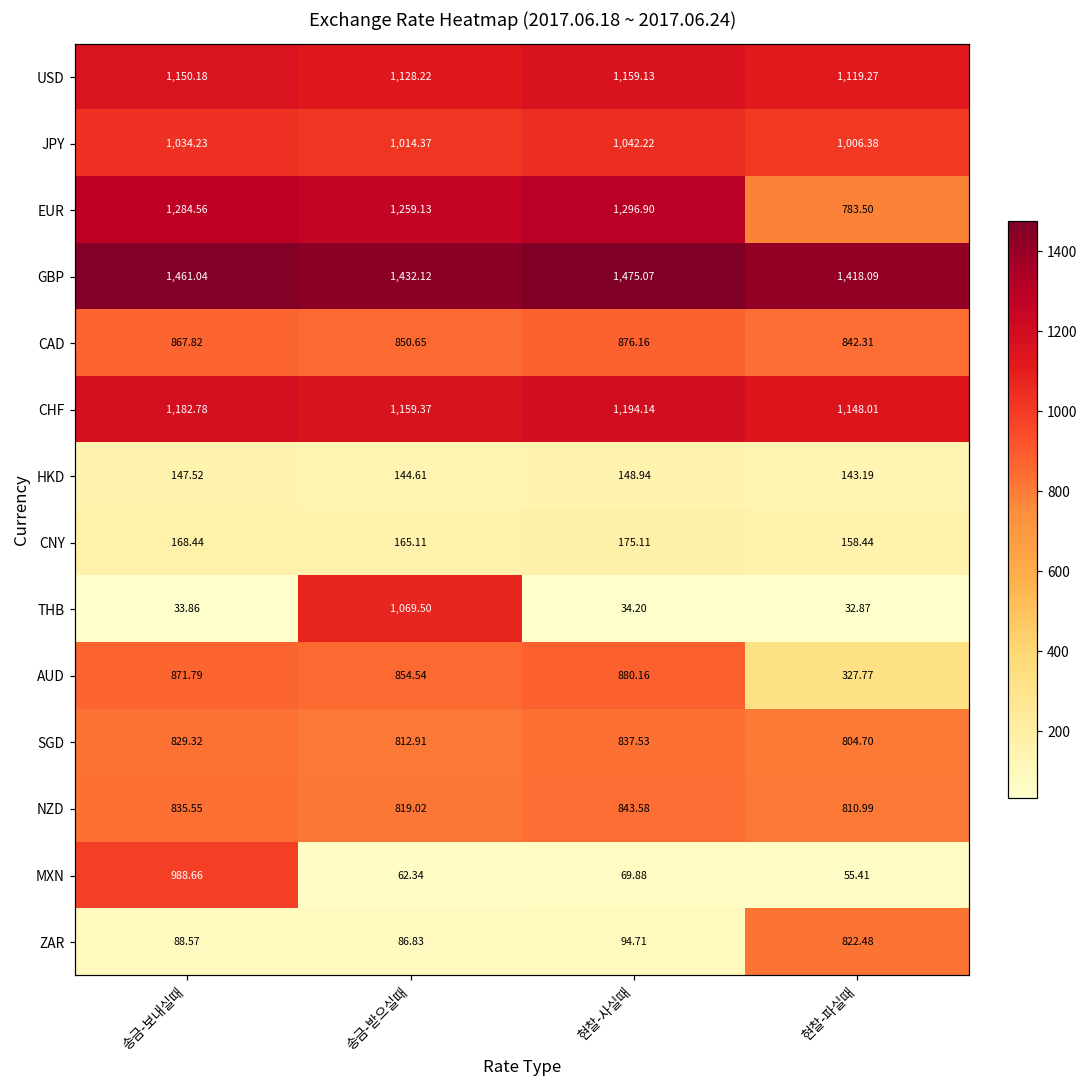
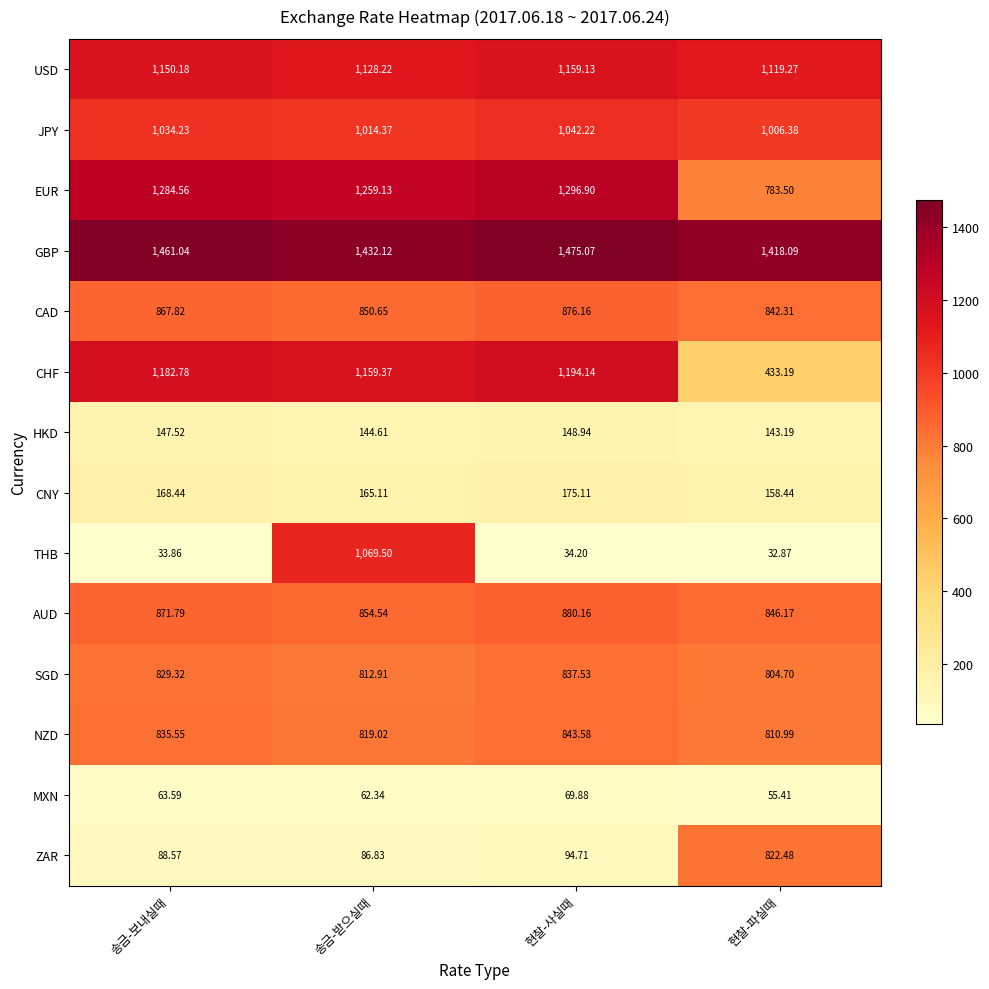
  {
    "USD": {
      "송금-보내실때": "1,150.18",
      "송금-받으실때": "1,128.22",
      "현찰-사실때": "1,159.13",
      "현찰-파실때": "1,119.27"
    },
    "JPY": {
      "송금-보내실때": "1,034.23",
      "송금-받으실때": "1,014.37",
      "현찰-사실때": "1,042.22",
      "현찰-파실때": "1,006.38"
    },
    "EUR": {
      "송금-보내실때": "1,284.56",
      "송금-받으실때": "1,259.13",
      "현찰-사실때": "1,296.90",
      "현찰-파실때": "783.50"
    },
    "GBP": {
      "송금-보내실때": "1,461.04",
      "송금-받으실때": "1,432.12",
      "현찰-사실때": "1,475.07",
      "현찰-파실때": "1,418.09"
    },
    "CAD": {
      "송금-보내실때": "867.82",
      "송금-받으실때": "850.65",
      "현찰-사실때": "876.16",
      "현찰-파실때": "842.31"
    },
    "CHF": {
      "송금-보내실때": "1,182.78",
      "송금-받으실때": "1,159.37",
      "현찰-사실때": "1,194.14",
-     "현찰-파실때": "1,148.01"
+     "현찰-파실때": "433.19"
    },
    "HKD": {
      "송금-보내실때": "147.52",
      "송금-받으실때": "144.61",
      "현찰-사실때": "148.94",
      "현찰-파실때": "143.19"
    },
    "CNY": {
      "송금-보내실때": "168.44",
      "송금-받으실때": "165.11",
      "현찰-사실때": "175.11",
      "현찰-파실때": "158.44"
    },
    "THB": {
      "송금-보내실때": "33.86",
      "송금-받으실때": "1,069.50",
      "현찰-사실때": "34.20",
      "현찰-파실때": "32.87"
    },
    "AUD": {
      "송금-보내실때": "871.79",
      "송금-받으실때": "854.54",
      "현찰-사실때": "880.16",
-     "현찰-파실때": "327.77"
+     "현찰-파실때": "846.17"
    },
    "SGD": {
      "송금-보내실때": "829.32",
      "송금-받으실때": "812.91",
      "현찰-사실때": "837.53",
      "현찰-파실때": "804.70"
    },
    "NZD": {
      "송금-보내실때": "835.55",
      "송금-받으실때": "819.02",
      "현찰-사실때": "843.58",
      "현찰-파실때": "810.99"
    },
    "MXN": {
-     "송금-보내실때": "988.66",
+     "송금-보내실때": "63.59",
      "송금-받으실때": "62.34",
      "현찰-사실때": "69.88",
      "현찰-파실때": "55.41"
    },
    "ZAR": {
      "송금-보내실때": "88.57",
      "송금-받으실때": "86.83",
      "현찰-사실때": "94.71",
      "현찰-파실때": "822.48"
    }
  }
